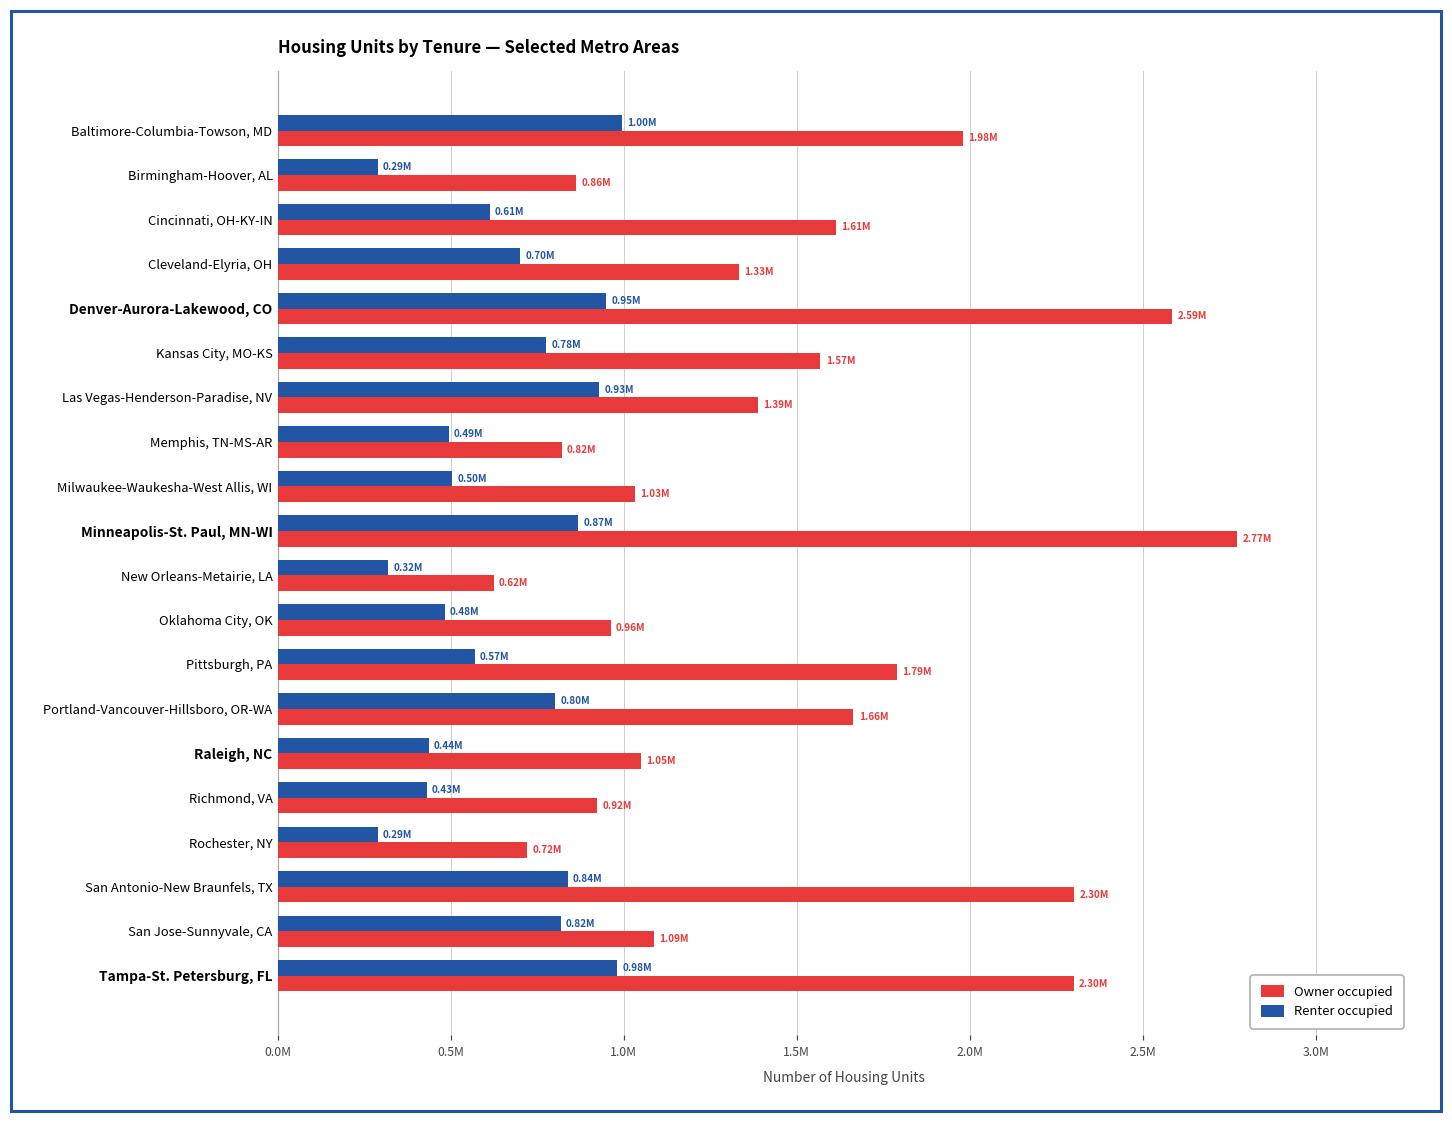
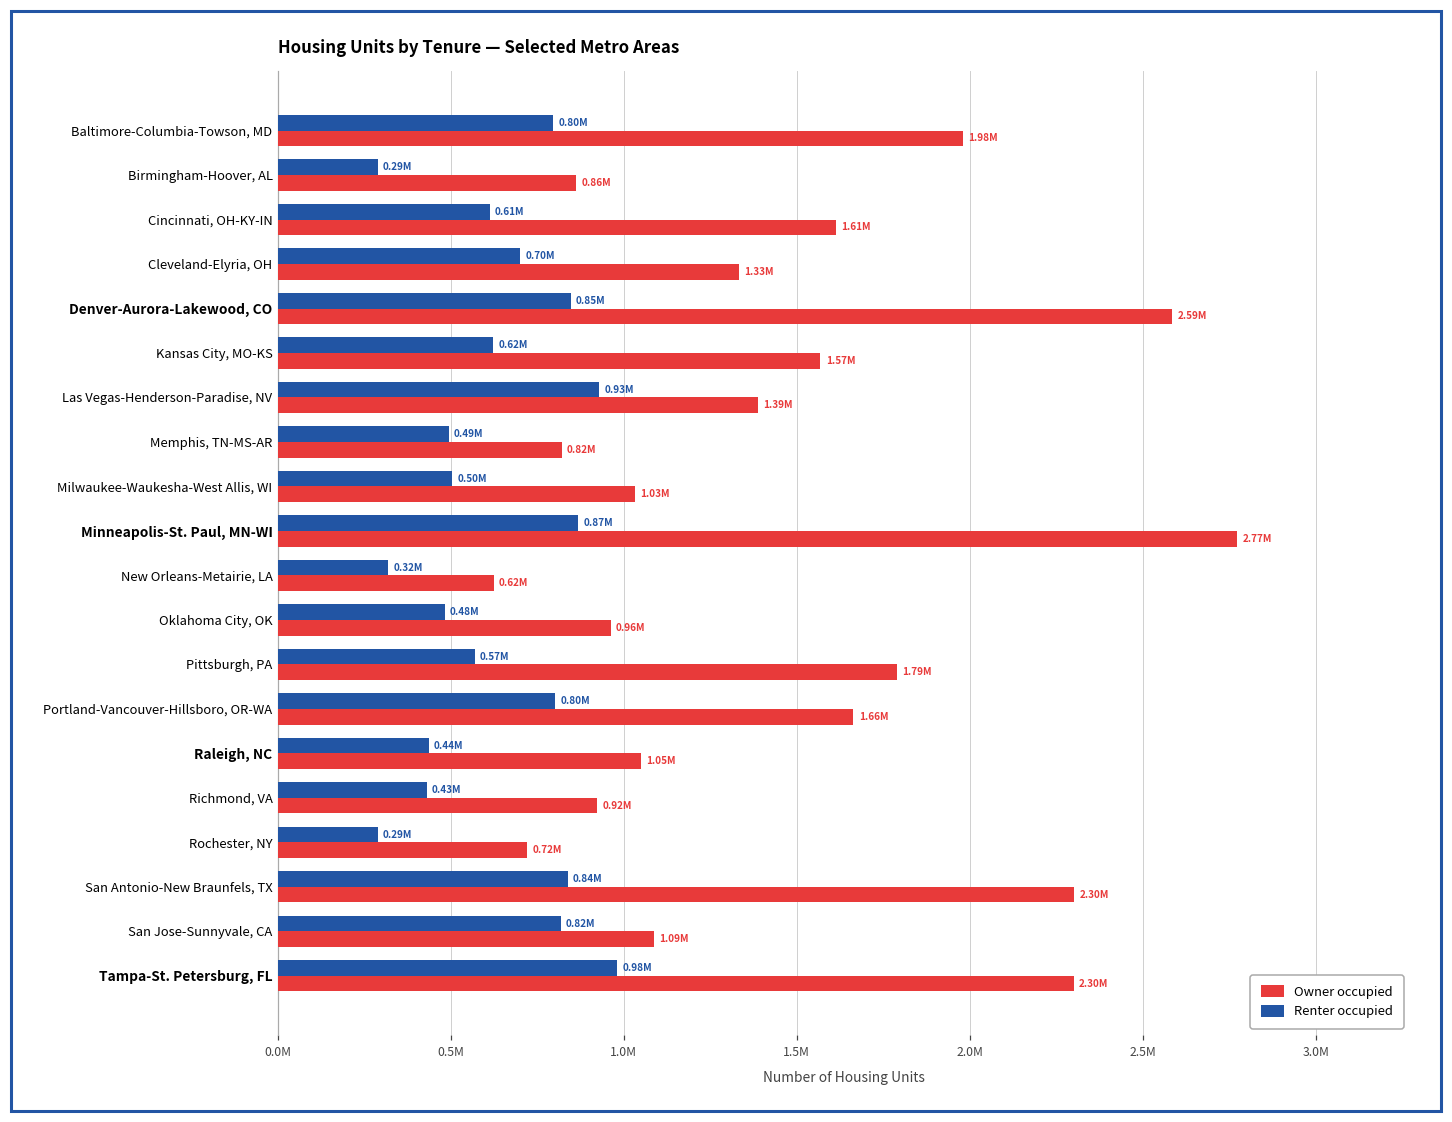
  {
    "Owner occupied": {
      "Baltimore-Columbia-Towson, MD": "1.98M",
      "Birmingham-Hoover, AL": "0.86M",
      "Cincinnati, OH-KY-IN": "1.61M",
      "Cleveland-Elyria, OH": "1.33M",
      "Denver-Aurora-Lakewood, CO": "2.59M",
      "Kansas City, MO-KS": "1.57M",
      "Las Vegas-Henderson-Paradise, NV": "1.39M",
      "Memphis, TN-MS-AR": "0.82M",
      "Milwaukee-Waukesha-West Allis, WI": "1.03M",
      "Minneapolis-St. Paul, MN-WI": "2.77M",
      "New Orleans-Metairie, LA": "0.62M",
      "Oklahoma City, OK": "0.96M",
      "Pittsburgh, PA": "1.79M",
      "Portland-Vancouver-Hillsboro, OR-WA": "1.66M",
      "Raleigh, NC": "1.05M",
      "Richmond, VA": "0.92M",
      "Rochester, NY": "0.72M",
      "San Antonio-New Braunfels, TX": "2.30M",
      "San Jose-Sunnyvale, CA": "1.09M",
      "Tampa-St. Petersburg, FL": "2.30M"
    },
    "Renter occupied": {
-     "Baltimore-Columbia-Towson, MD": "1.00M",
+     "Baltimore-Columbia-Towson, MD": "0.80M",
      "Birmingham-Hoover, AL": "0.29M",
      "Cincinnati, OH-KY-IN": "0.61M",
      "Cleveland-Elyria, OH": "0.70M",
-     "Denver-Aurora-Lakewood, CO": "0.95M",
-     "Kansas City, MO-KS": "0.78M",
+     "Denver-Aurora-Lakewood, CO": "0.85M",
+     "Kansas City, MO-KS": "0.62M",
      "Las Vegas-Henderson-Paradise, NV": "0.93M",
      "Memphis, TN-MS-AR": "0.49M",
      "Milwaukee-Waukesha-West Allis, WI": "0.50M",
      "Minneapolis-St. Paul, MN-WI": "0.87M",
      "New Orleans-Metairie, LA": "0.32M",
      "Oklahoma City, OK": "0.48M",
      "Pittsburgh, PA": "0.57M",
      "Portland-Vancouver-Hillsboro, OR-WA": "0.80M",
      "Raleigh, NC": "0.44M",
      "Richmond, VA": "0.43M",
      "Rochester, NY": "0.29M",
      "San Antonio-New Braunfels, TX": "0.84M",
      "San Jose-Sunnyvale, CA": "0.82M",
      "Tampa-St. Petersburg, FL": "0.98M"
    }
  }
